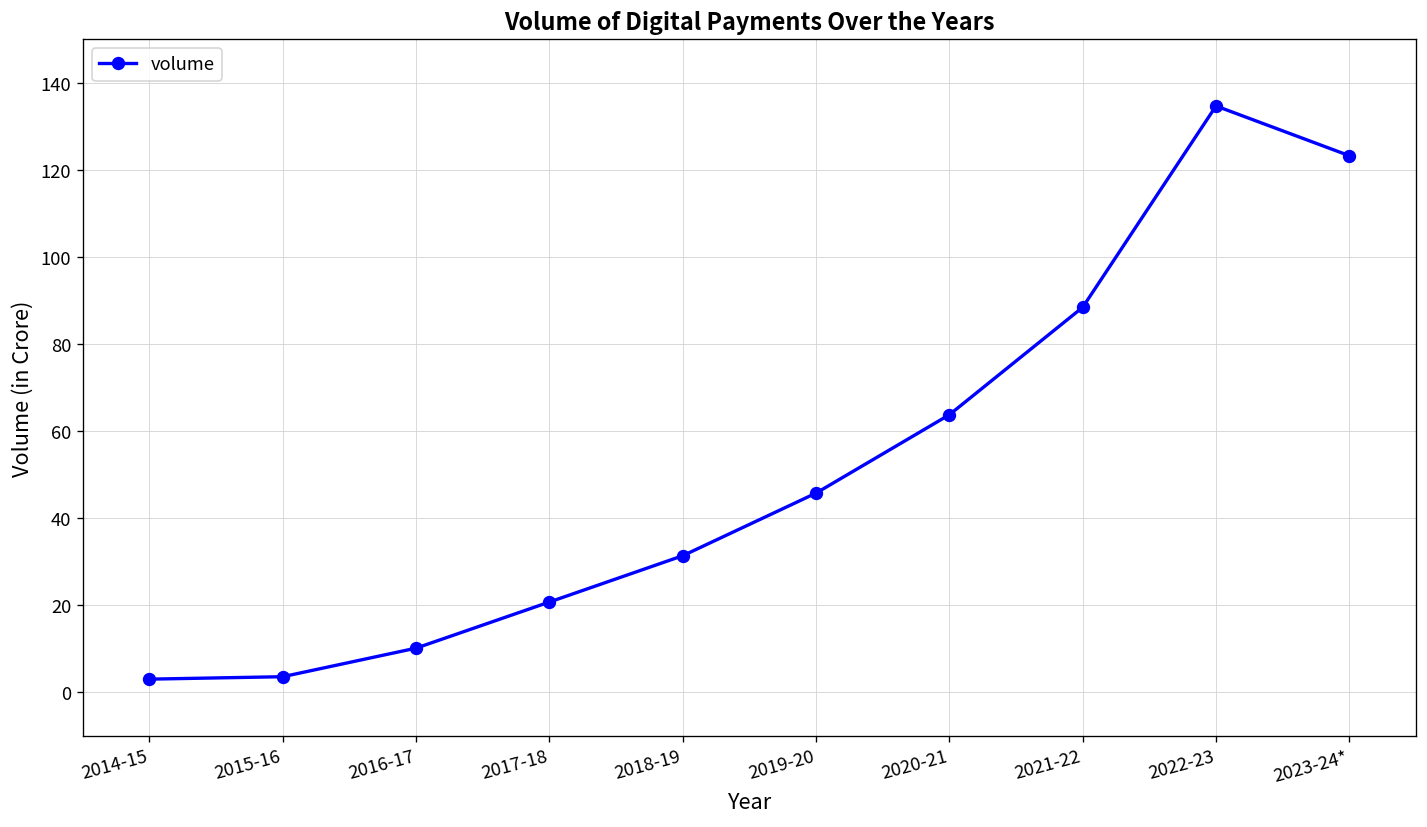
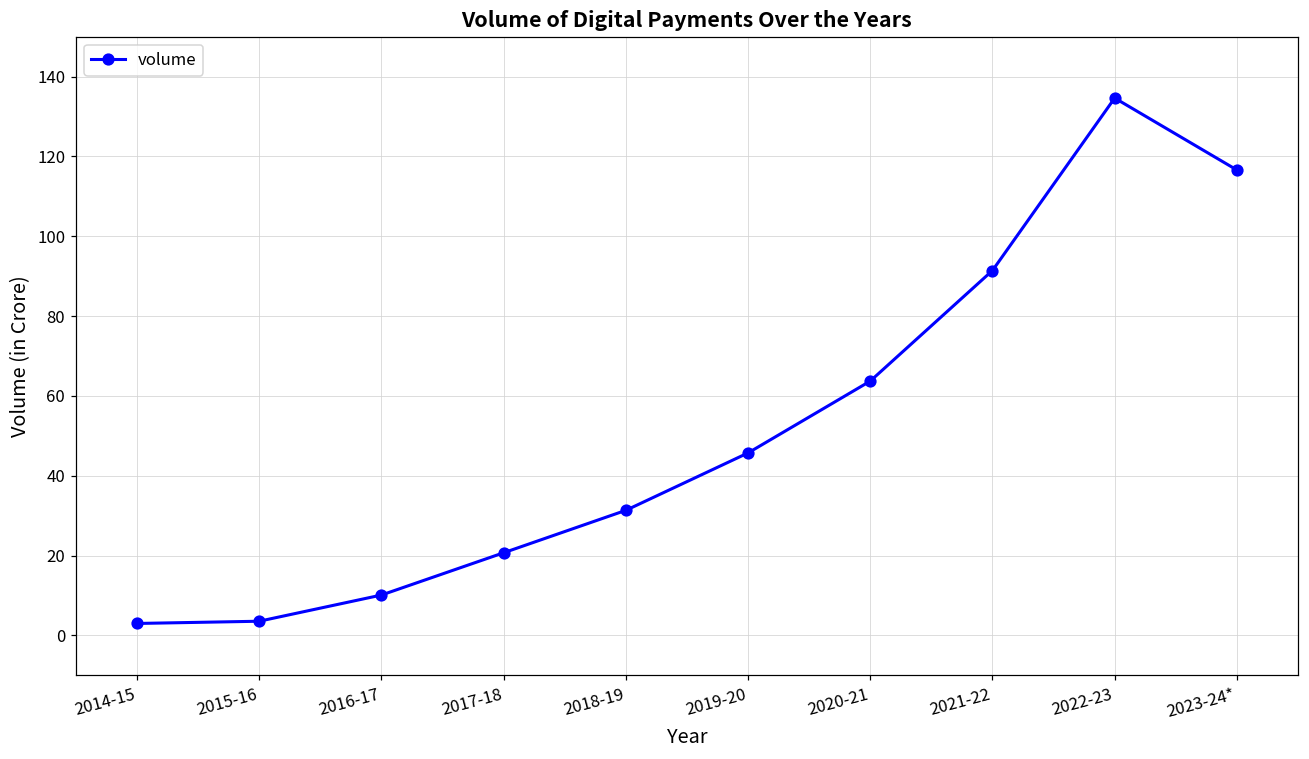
  {
    "2014-15": 3,
    "2015-16": 4,
    "2016-17": 10,
    "2017-18": 21,
    "2018-19": 31,
    "2019-20": 46,
    "2020-21": 64,
-   "2021-22": 88,
+   "2021-22": 91,
    "2022-23": 135,
-   "2023-24*": 123
+   "2023-24*": 117
  }
